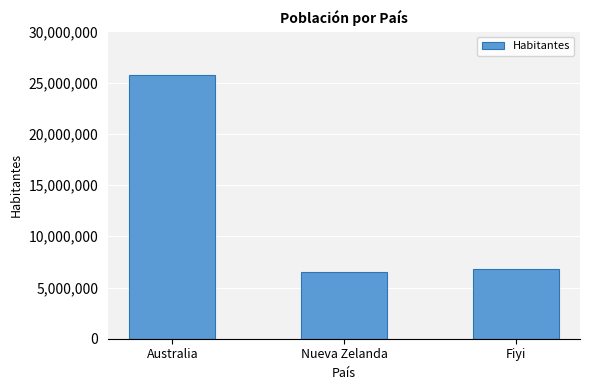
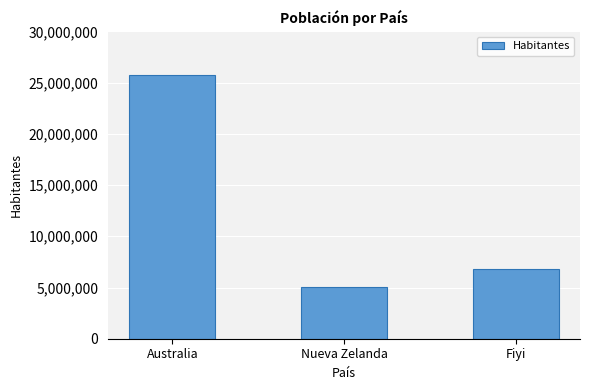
  {
    "Australia": "25,700,000",
-   "Nueva Zelanda": "6,500,000",
+   "Nueva Zelanda": "5,100,000",
    "Fiyi": "6,800,000"
  }
